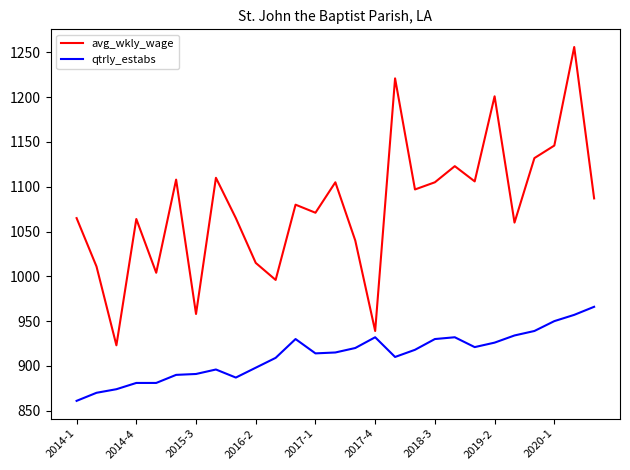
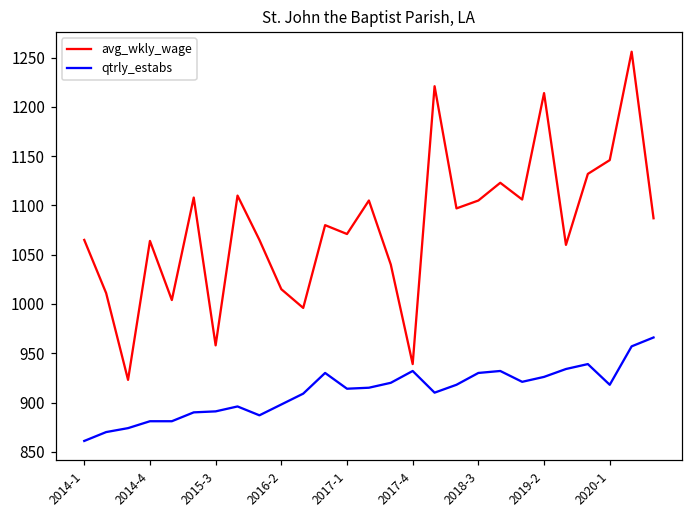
  {
    "avg_wkly_wage": {
      "2014-1": 1070,
      "2014-4": 1060,
      "2015-3": 960,
      "2016-2": 1020,
      "2017-1": 1070,
      "2017-4": 940,
      "2018-3": 1110,
-     "2019-2": 1200,
+     "2019-2": 1210,
      "2020-1": 1150
    },
    "qtrly_estabs": {
      "2014-1": 860,
      "2014-4": 880,
      "2015-3": 890,
      "2016-2": 900,
      "2017-1": 910,
      "2017-4": 930,
      "2018-3": 930,
      "2019-2": 930,
-     "2020-1": 950
+     "2020-1": 920
    }
  }
